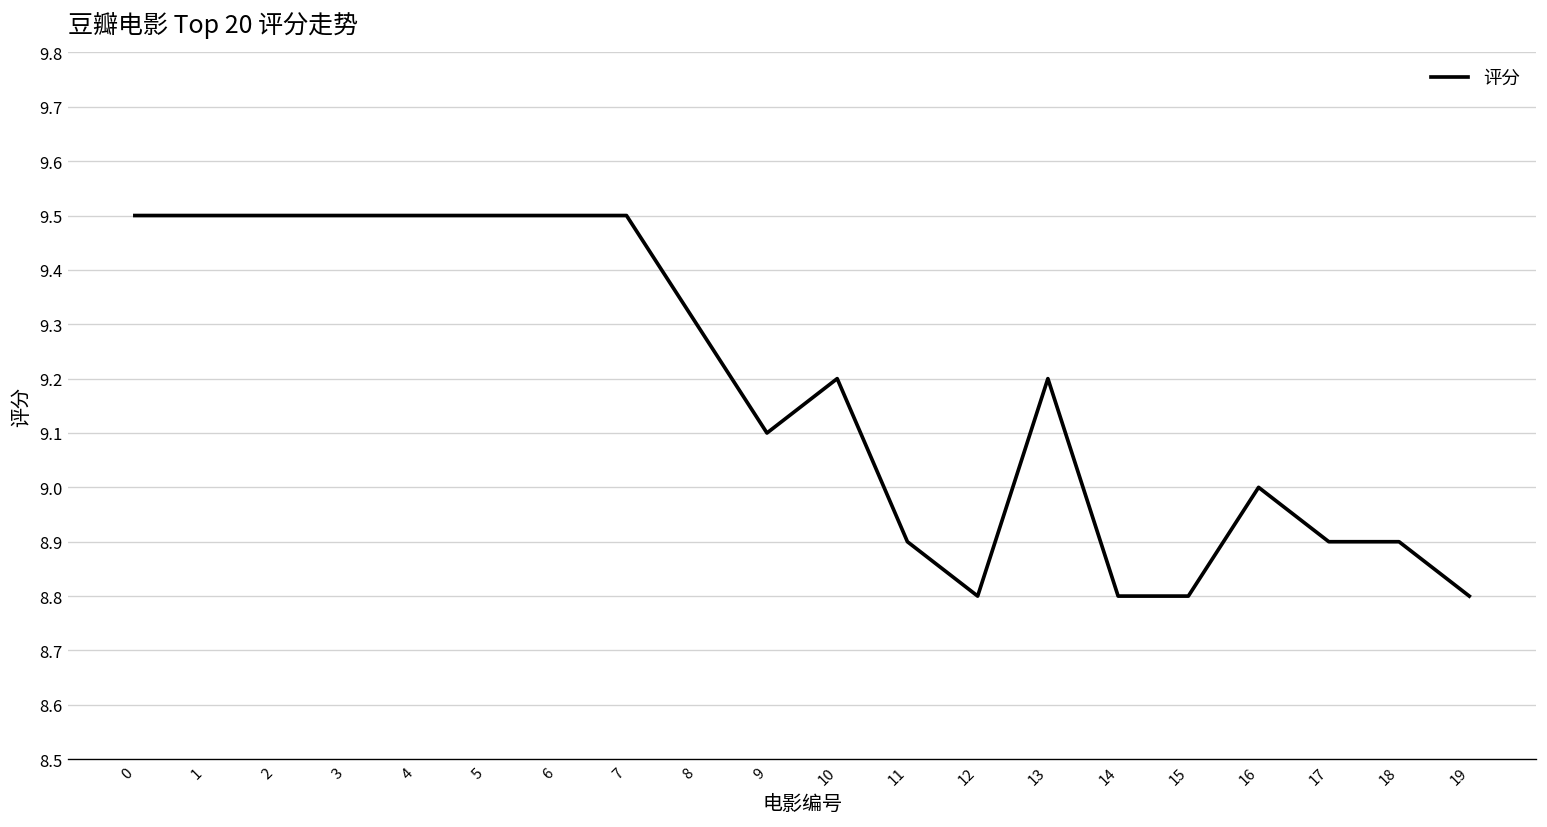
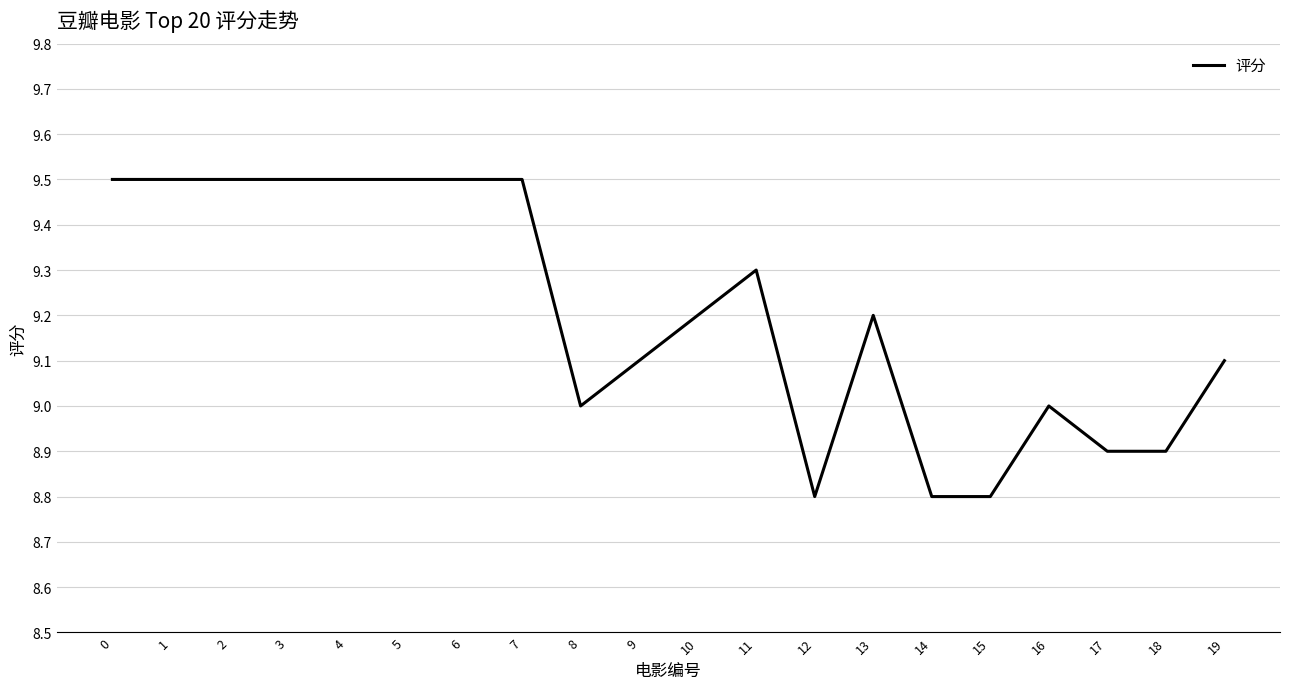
  {
    "0": 9.5,
    "1": 9.5,
    "2": 9.5,
    "3": 9.5,
    "4": 9.5,
    "5": 9.5,
    "6": 9.5,
    "7": 9.5,
-   "8": 9.3,
+   "8": 9.0,
    "9": 9.1,
    "10": 9.2,
-   "11": 8.9,
+   "11": 9.3,
    "12": 8.8,
    "13": 9.2,
    "14": 8.8,
    "15": 8.8,
    "16": 9.0,
    "17": 8.9,
    "18": 8.9,
-   "19": 8.8
+   "19": 9.1
  }
